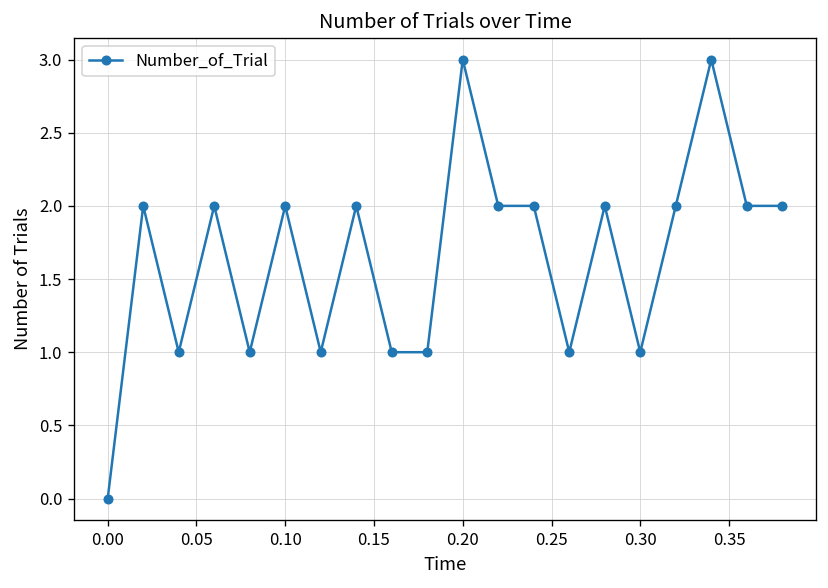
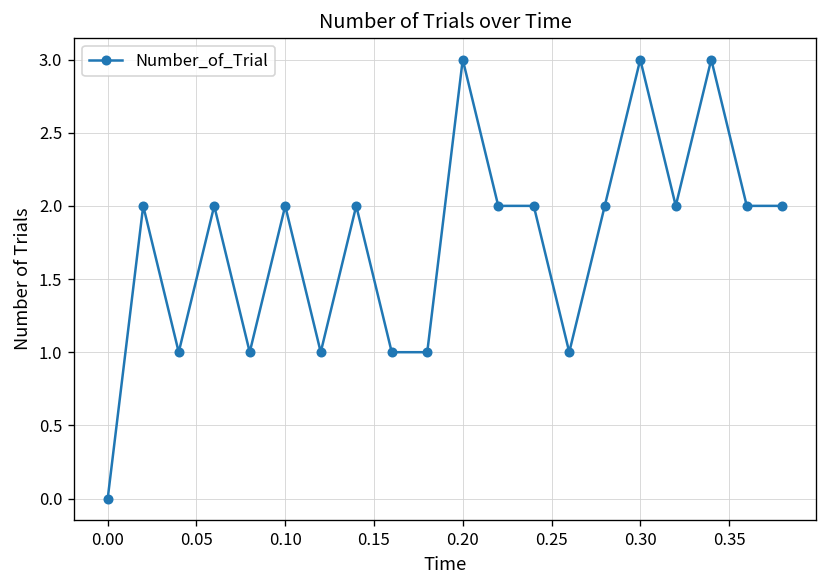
  {
    "0.00": 0,
    "0.10": 2,
    "0.20": 3,
-   "0.30": 1
+   "0.30": 3
  }
